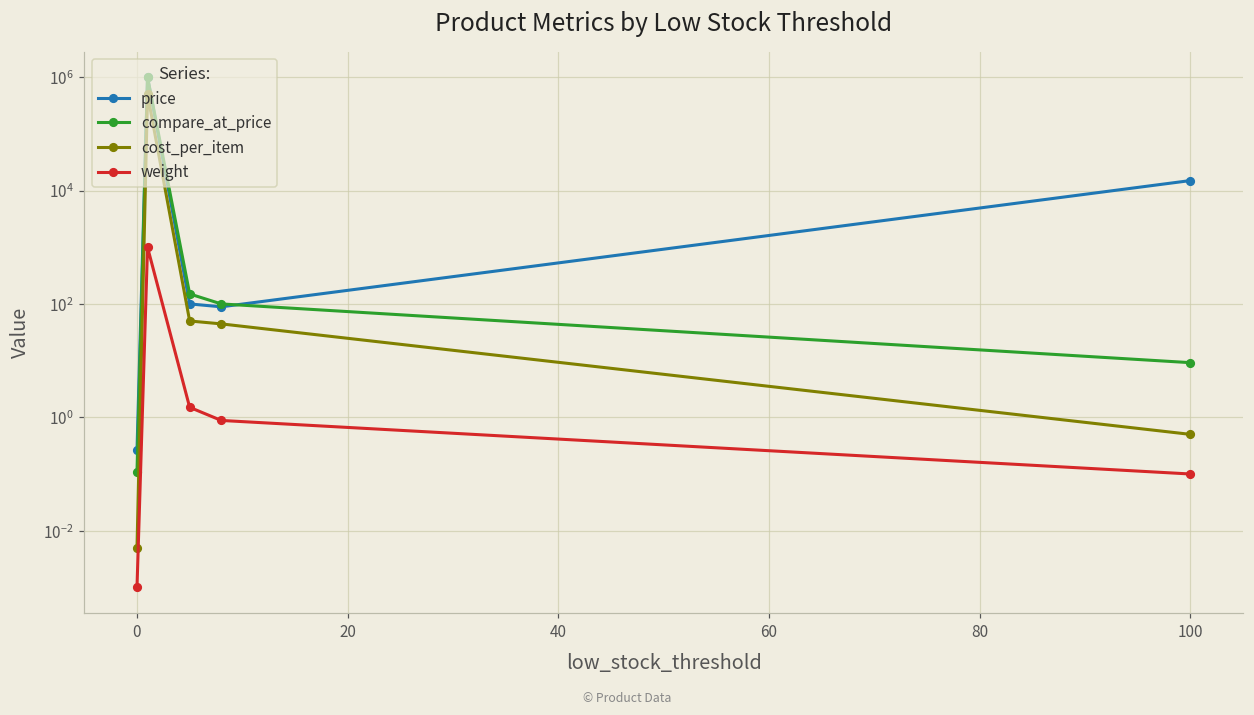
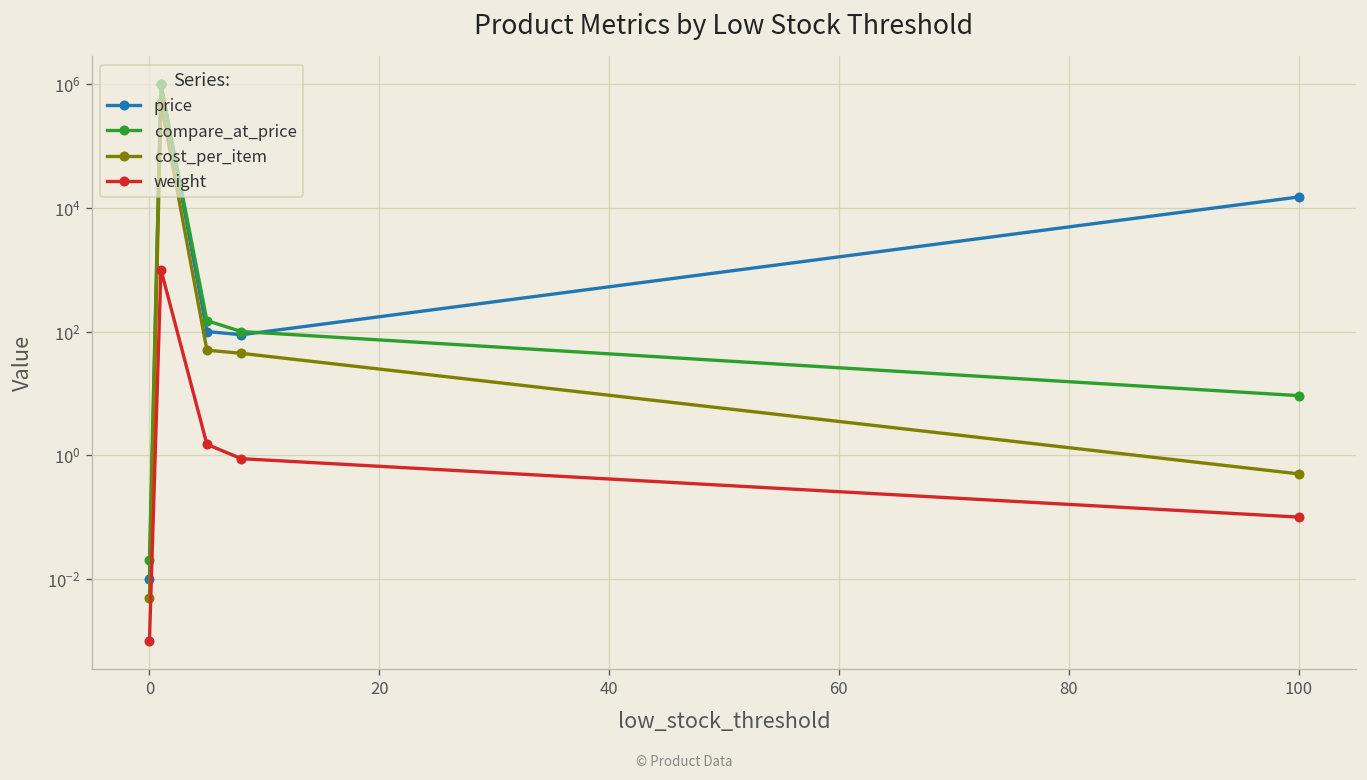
  {
    "price": {
-     "0": 0.3,
+     "0": 0.01,
      "100": 15000
    },
    "compare_at_price": {
-     "0": 0.11,
+     "0": 0.02,
      "100": 9
    },
    "cost_per_item": {
      "0": 0.005,
      "100": 0.5
    },
    "weight": {
      "0": 0.0010,
      "100": 0.10
    }
  }
